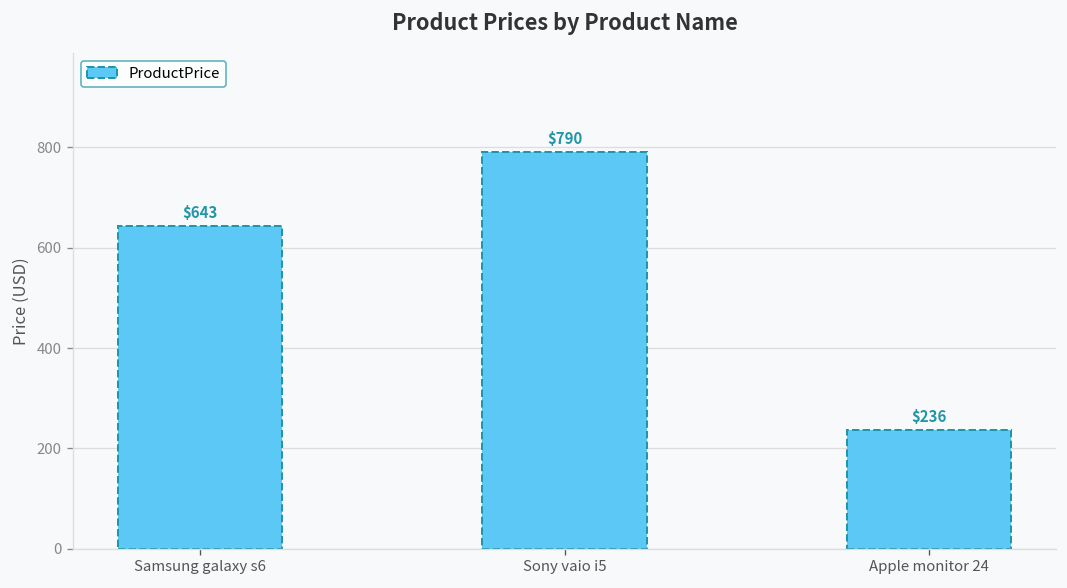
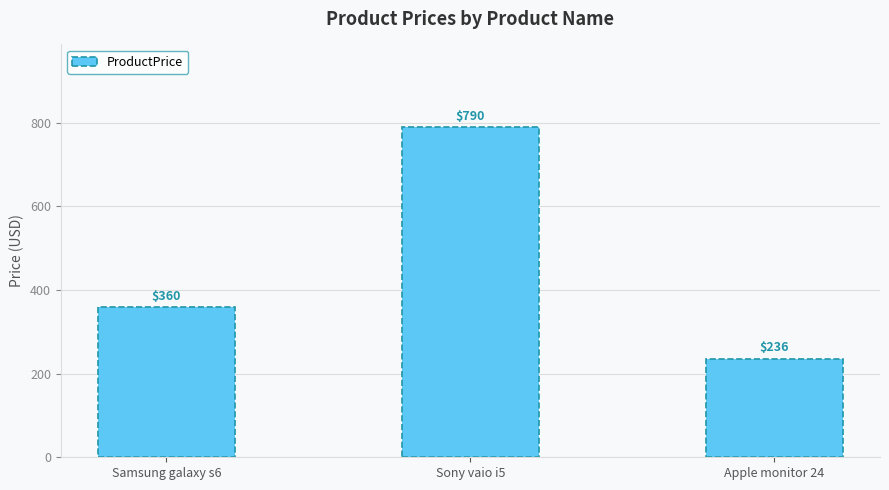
  {
-   "Samsung galaxy s6": "$643",
+   "Samsung galaxy s6": "$360",
    "Sony vaio i5": "$790",
    "Apple monitor 24": "$236"
  }
